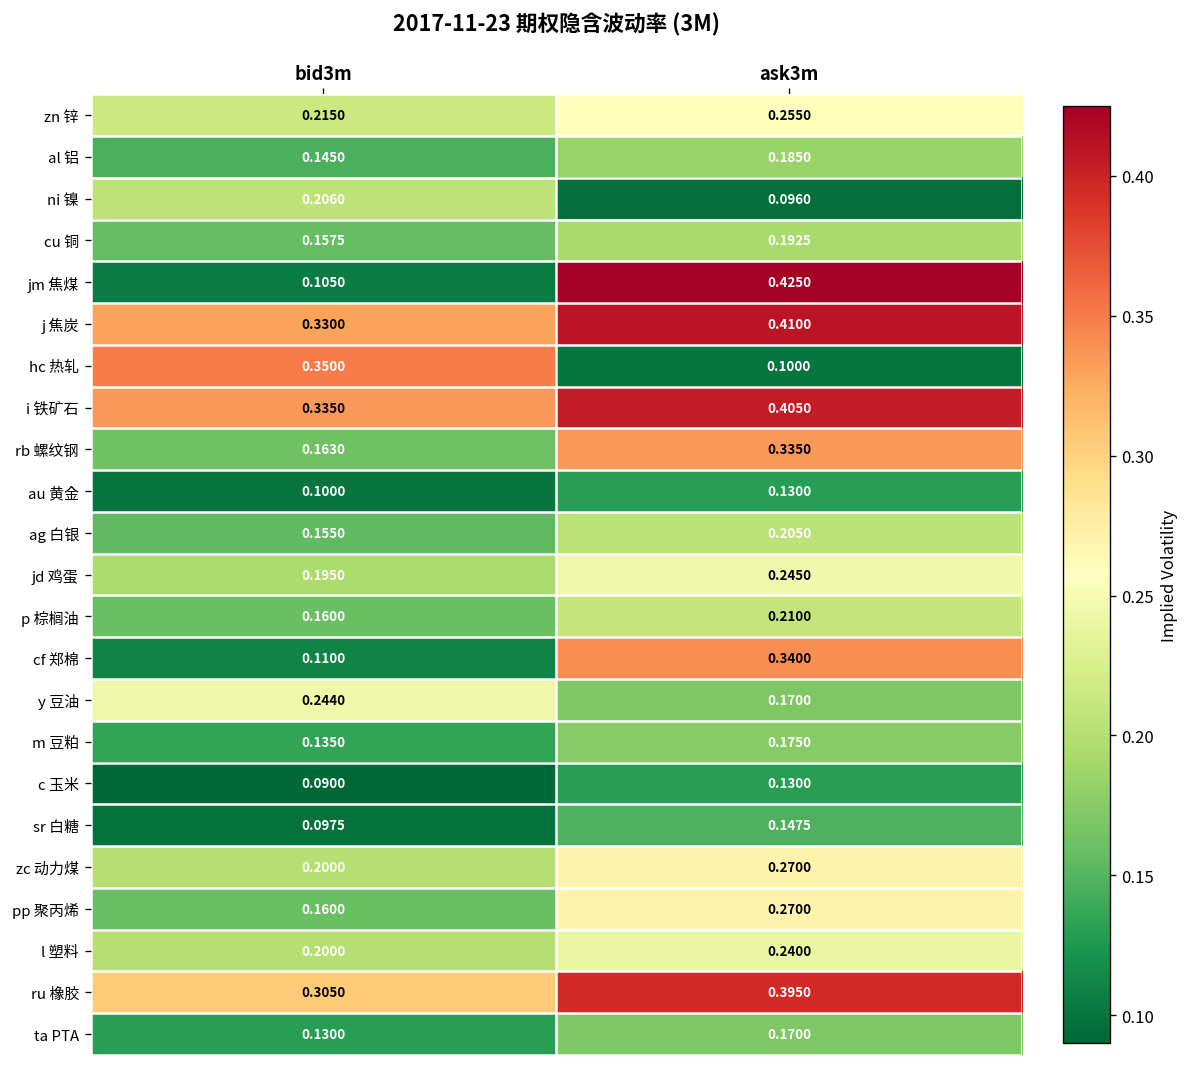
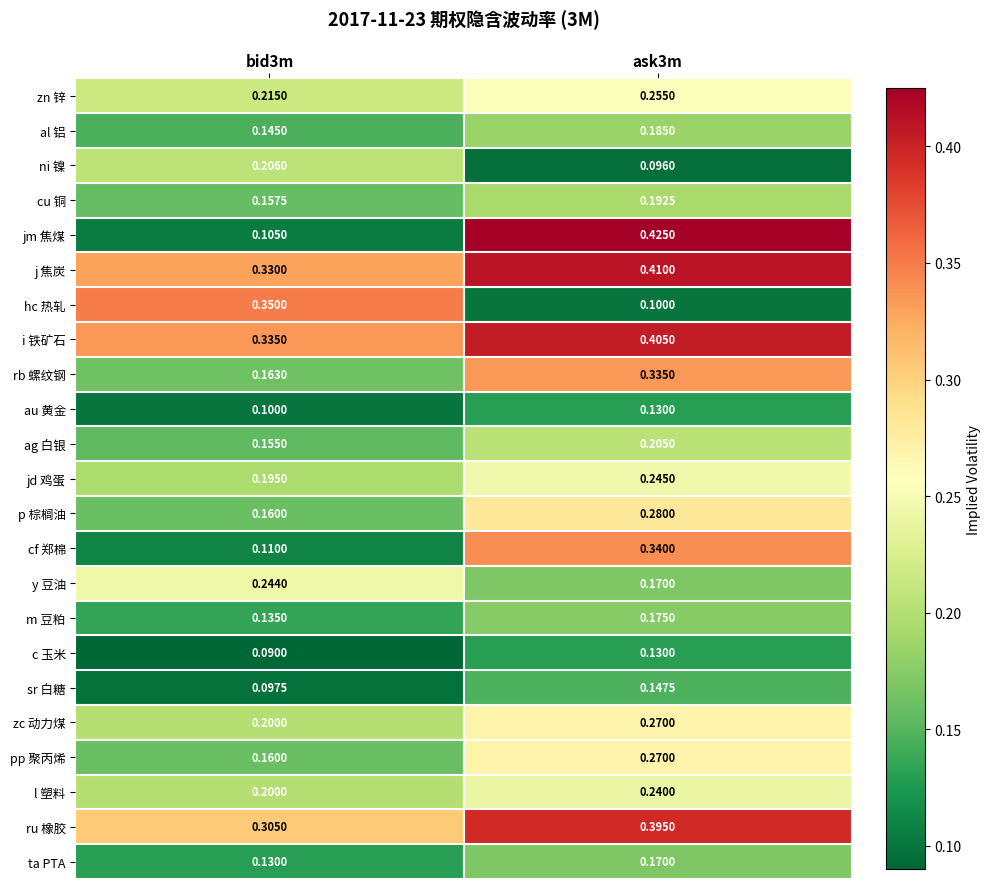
  {
    "zn 锌": {
      "bid3m": 0.2150,
      "ask3m": 0.2550
    },
    "al 铝": {
      "bid3m": 0.1450,
      "ask3m": 0.1850
    },
    "ni 镍": {
      "bid3m": 0.2060,
      "ask3m": 0.0960
    },
    "cu 铜": {
      "bid3m": 0.1575,
      "ask3m": 0.1925
    },
    "jm 焦煤": {
      "bid3m": 0.1050,
      "ask3m": 0.4250
    },
    "j 焦炭": {
      "bid3m": 0.3300,
      "ask3m": 0.4100
    },
    "hc 热轧": {
      "bid3m": 0.3500,
      "ask3m": 0.1000
    },
    "i 铁矿石": {
      "bid3m": 0.3350,
      "ask3m": 0.4050
    },
    "rb 螺纹钢": {
      "bid3m": 0.1630,
      "ask3m": 0.3350
    },
    "au 黄金": {
      "bid3m": 0.1000,
      "ask3m": 0.1300
    },
    "ag 白银": {
      "bid3m": 0.1550,
      "ask3m": 0.2050
    },
    "jd 鸡蛋": {
      "bid3m": 0.1950,
      "ask3m": 0.2450
    },
    "p 棕榈油": {
      "bid3m": 0.1600,
-     "ask3m": 0.2100
+     "ask3m": 0.2800
    },
    "cf 郑棉": {
      "bid3m": 0.1100,
      "ask3m": 0.3400
    },
    "y 豆油": {
      "bid3m": 0.2440,
      "ask3m": 0.1700
    },
    "m 豆粕": {
      "bid3m": 0.1350,
      "ask3m": 0.1750
    },
    "c 玉米": {
      "bid3m": 0.0900,
      "ask3m": 0.1300
    },
    "sr 白糖": {
      "bid3m": 0.0975,
      "ask3m": 0.1475
    },
    "zc 动力煤": {
      "bid3m": 0.2000,
      "ask3m": 0.2700
    },
    "pp 聚丙烯": {
      "bid3m": 0.1600,
      "ask3m": 0.2700
    },
    "l 塑料": {
      "bid3m": 0.2000,
      "ask3m": 0.2400
    },
    "ru 橡胶": {
      "bid3m": 0.3050,
      "ask3m": 0.3950
    },
    "ta PTA": {
      "bid3m": 0.1300,
      "ask3m": 0.1700
    }
  }
